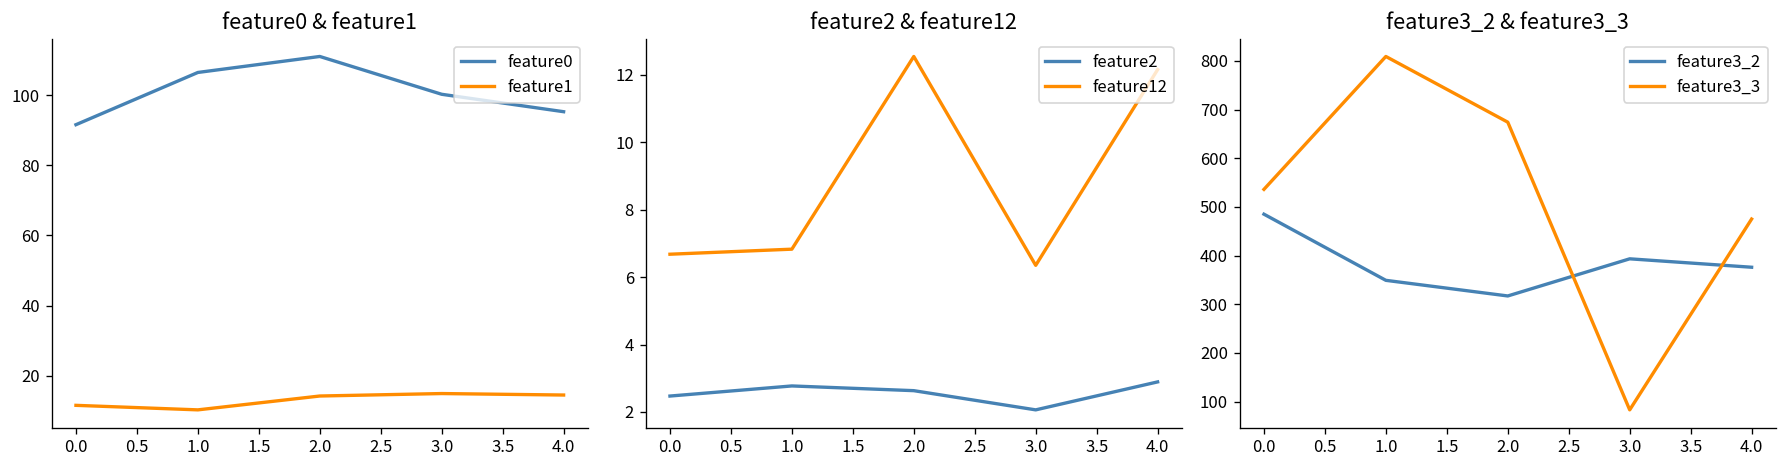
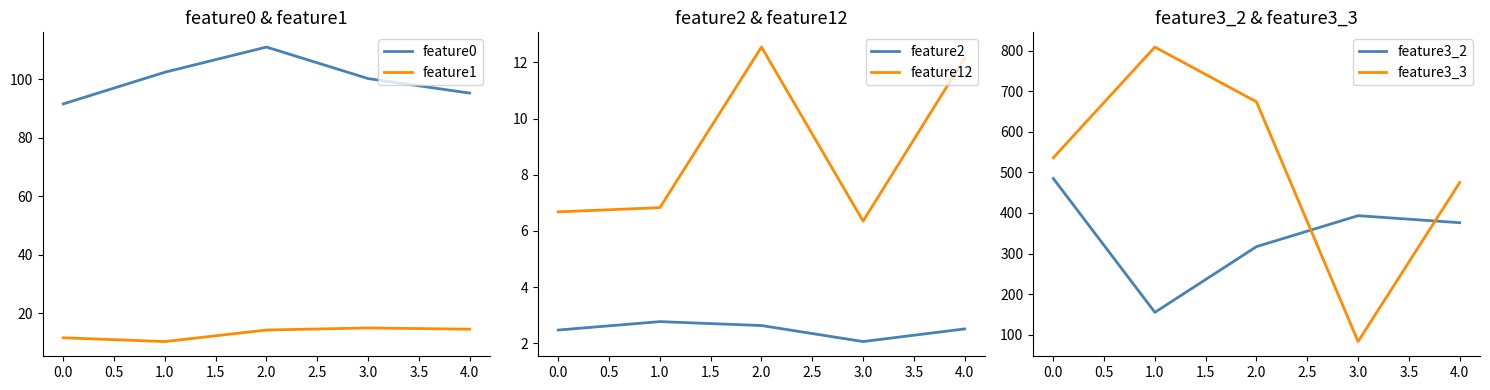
  {
    "feature0 & feature1": {
      "feature0": {
        "0.0": 92,
-       "1.0": 106,
+       "1.0": 102,
        "2.0": 111,
        "3.0": 100,
        "4.0": 95
      },
      "feature1": {
        "0.0": 12,
        "1.0": 10,
        "2.0": 14,
        "3.0": 15,
        "4.0": 15
      }
    },
    "feature2 & feature12": {
      "feature2": {
        "0.0": 2.5,
        "1.0": 2.8,
        "2.0": 2.6,
        "3.0": 2.1,
-       "4.0": 2.9
+       "4.0": 2.5
      },
      "feature12": {
        "0.0": 6.7,
        "1.0": 6.8,
        "2.0": 12.6,
        "3.0": 6.4
      }
    },
    "feature3_2 & feature3_3": {
      "feature3_2": {
        "0.0": 490,
-       "1.0": 350,
+       "1.0": 160,
        "2.0": 320,
        "3.0": 390,
        "4.0": 380
      },
      "feature3_3": {
        "0.0": 540,
        "1.0": 810,
        "2.0": 670,
        "3.0": 80,
        "4.0": 480
      }
    }
  }
